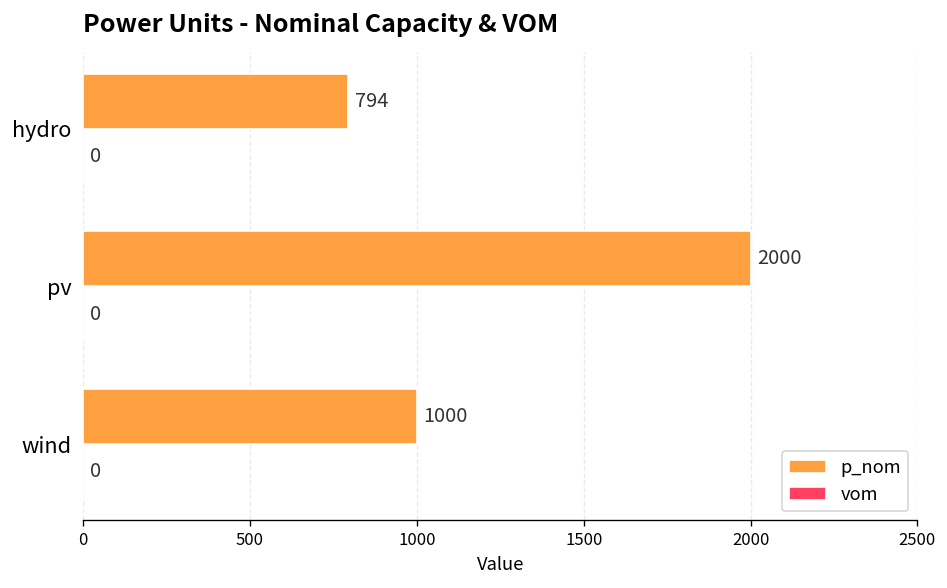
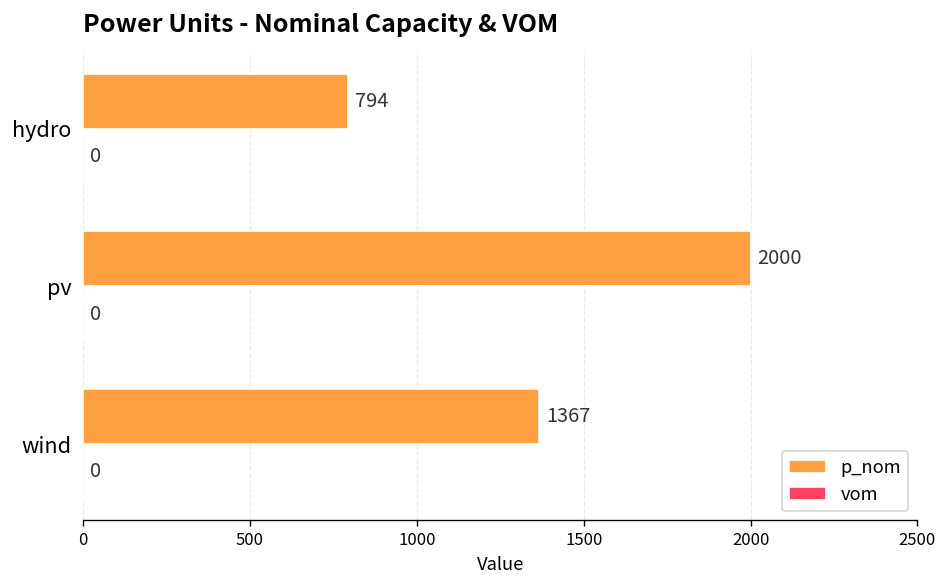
  {
    "p_nom": {
      "hydro": 794,
      "pv": 2000,
-     "wind": 1000
+     "wind": 1367
    },
    "vom": {
      "hydro": 0,
      "pv": 0,
      "wind": 0
    }
  }
